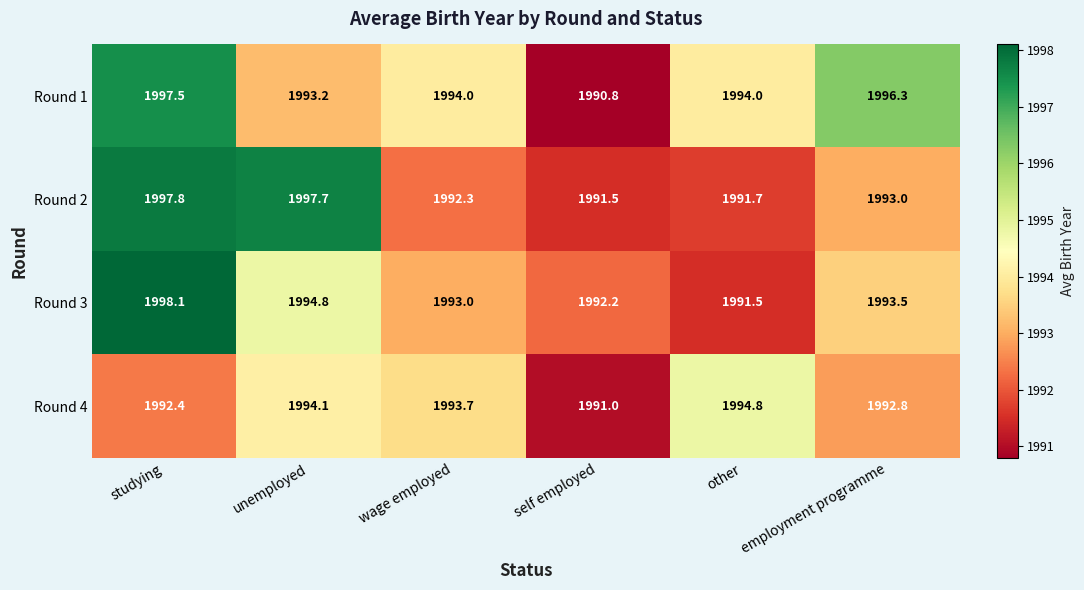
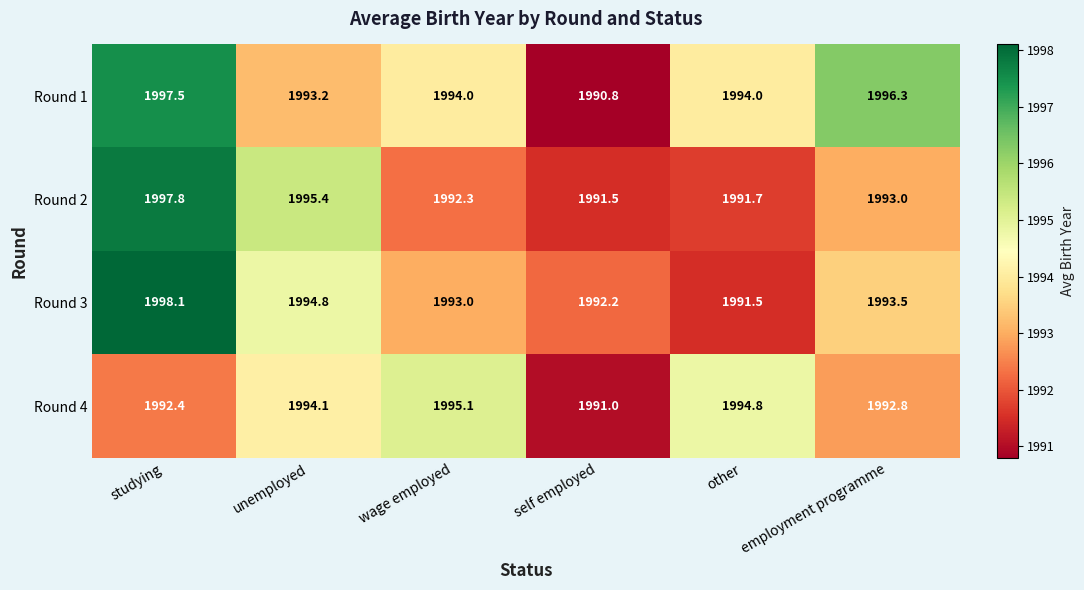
  {
    "Round 1": {
      "studying": 1997.5,
      "unemployed": 1993.2,
      "wage employed": 1994.0,
      "self employed": 1990.8,
      "other": 1994.0,
      "employment programme": 1996.3
    },
    "Round 2": {
      "studying": 1997.8,
-     "unemployed": 1997.7,
+     "unemployed": 1995.4,
      "wage employed": 1992.3,
      "self employed": 1991.5,
      "other": 1991.7,
      "employment programme": 1993.0
    },
    "Round 3": {
      "studying": 1998.1,
      "unemployed": 1994.8,
      "wage employed": 1993.0,
      "self employed": 1992.2,
      "other": 1991.5,
      "employment programme": 1993.5
    },
    "Round 4": {
      "studying": 1992.4,
      "unemployed": 1994.1,
-     "wage employed": 1993.7,
+     "wage employed": 1995.1,
      "self employed": 1991.0,
      "other": 1994.8,
      "employment programme": 1992.8
    }
  }
